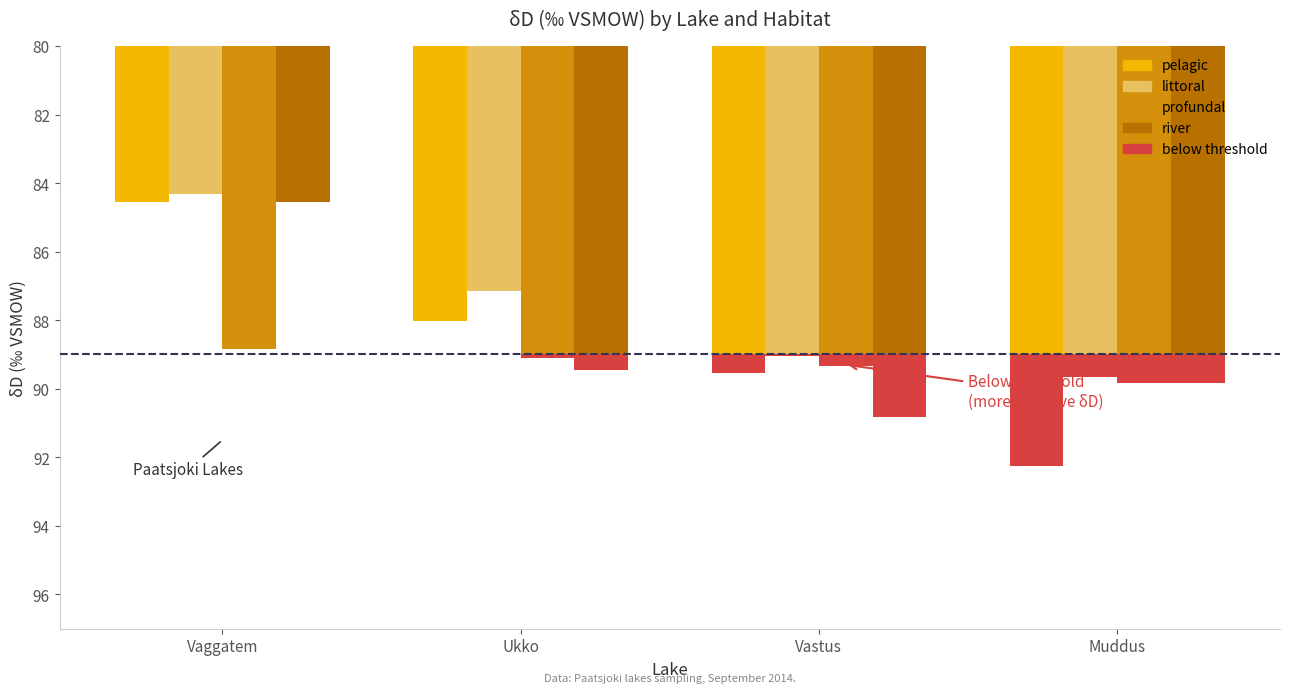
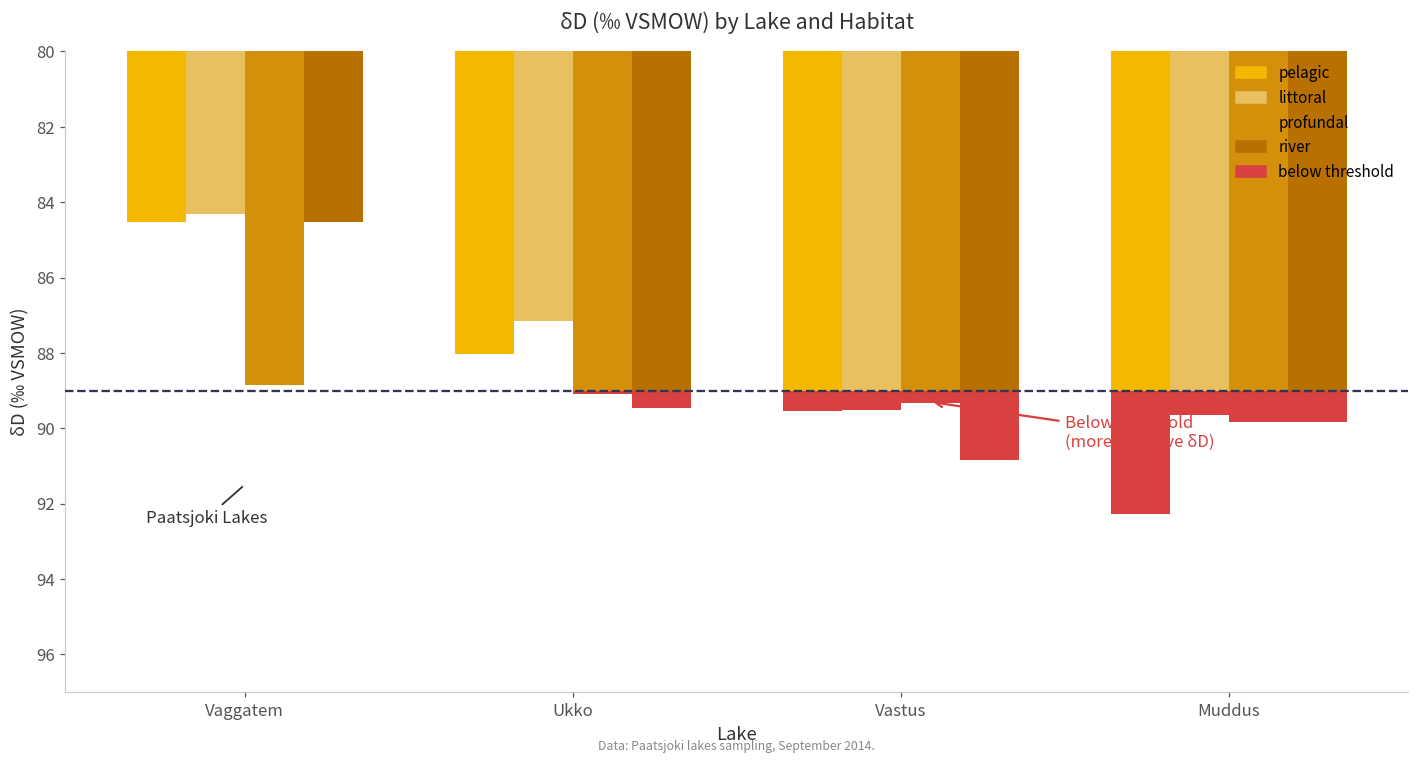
  {
    "littoral": {
      "Vaggatem": 84.3,
      "Ukko": 87.2,
-     "Vastus": 89.1,
+     "Vastus": 89.5,
      "Muddus": 89.7
    }
  }
